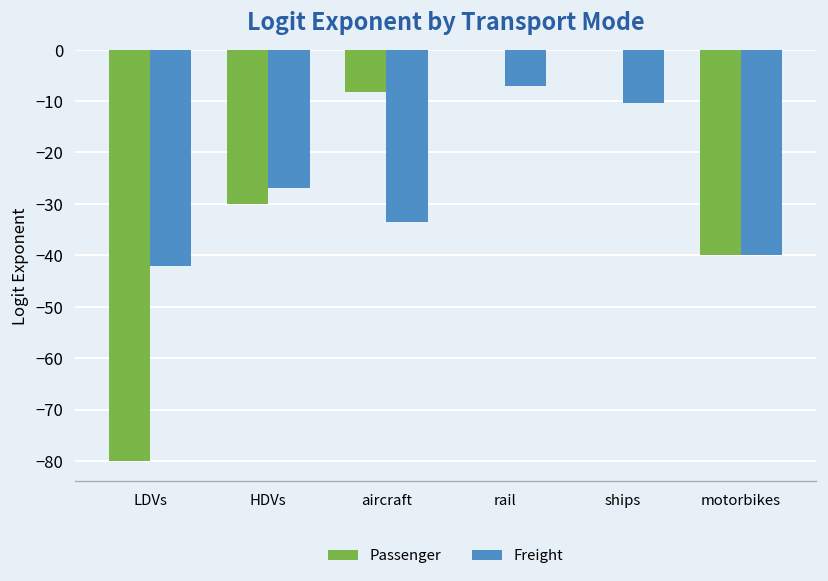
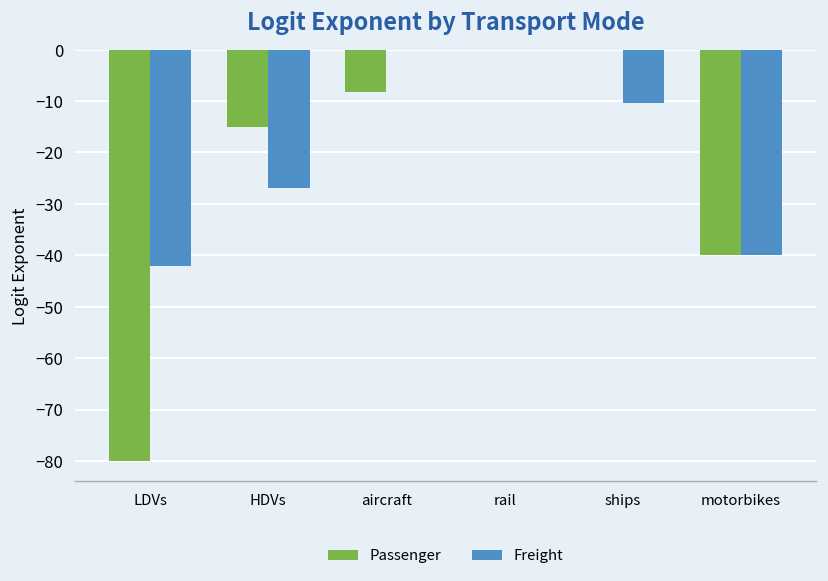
  {
    "Passenger": {
      "LDVs": -80,
-     "HDVs": -30,
+     "HDVs": -15,
      "aircraft": -8,
      "motorbikes": -40
    },
    "Freight": {
      "LDVs": -42,
      "HDVs": -27,
-     "aircraft": -34,
-     "rail": -7,
+     "aircraft": 0,
+     "rail": 0,
      "ships": -10,
      "motorbikes": -40
    }
  }
